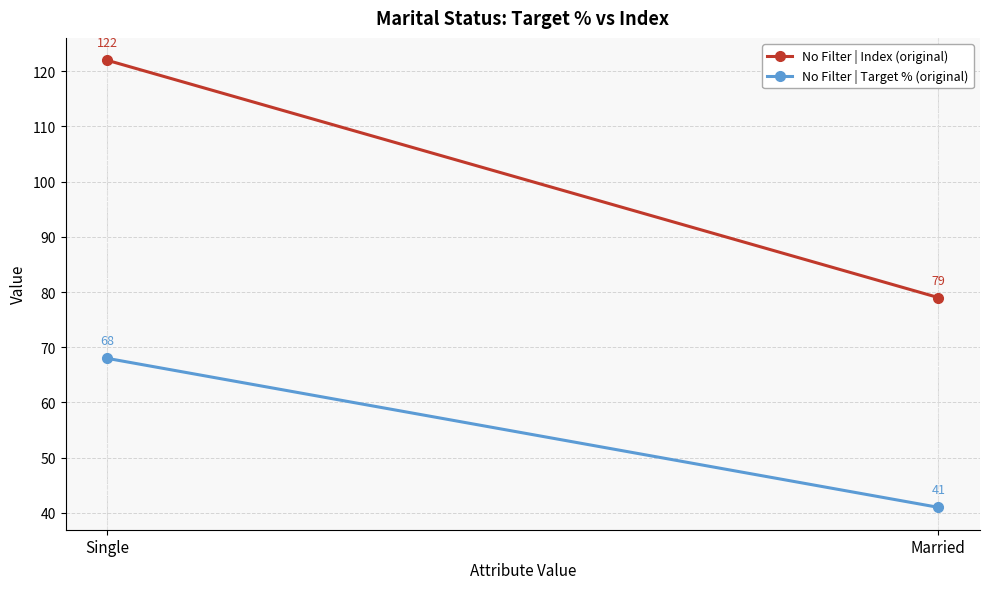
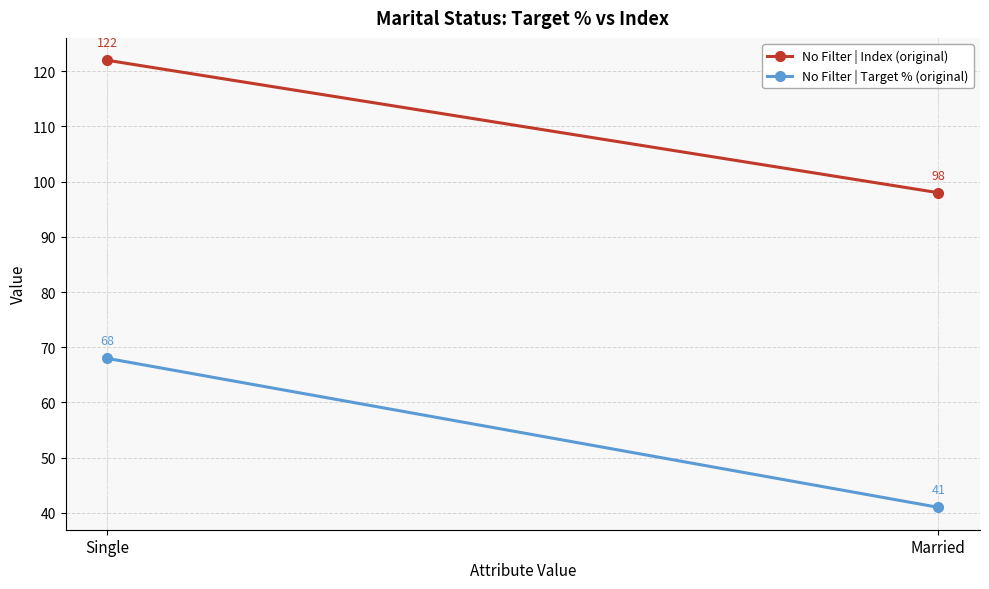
  {
    "No Filter | Index (original)": {
      "Single": 122,
-     "Married": 79
+     "Married": 98
    },
    "No Filter | Target % (original)": {
      "Single": 68,
      "Married": 41
    }
  }
